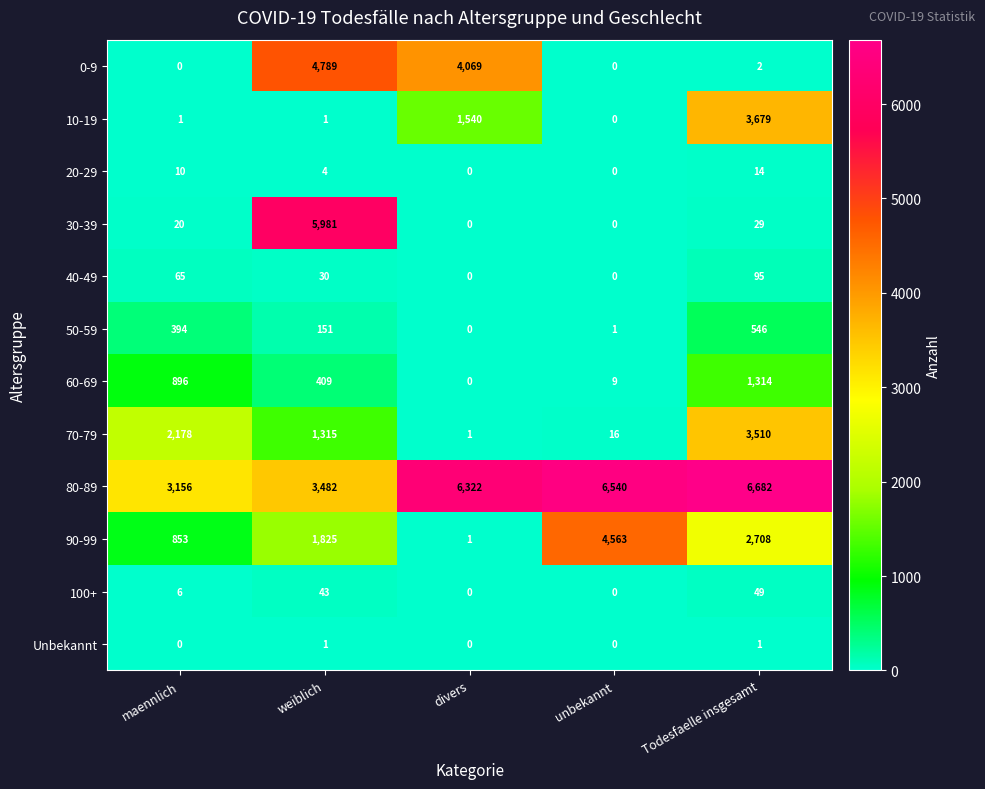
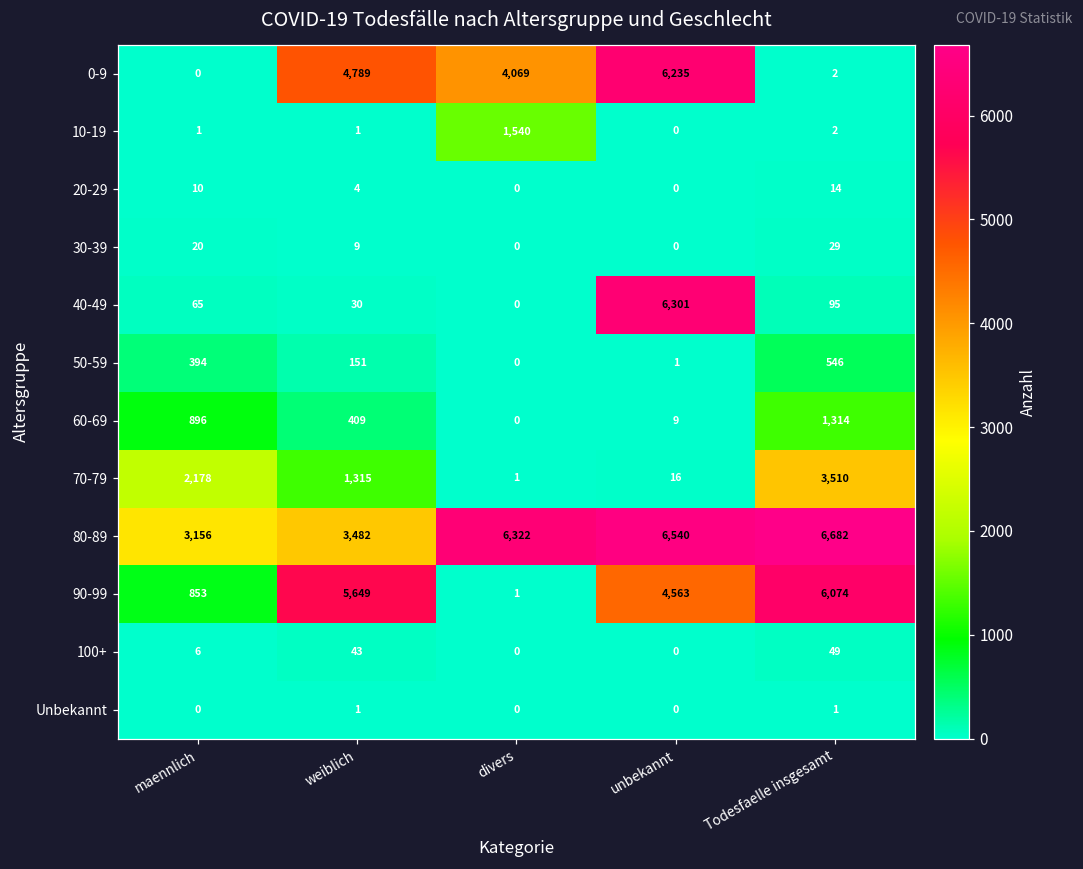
  {
    "0-9": {
      "maennlich": "0",
      "weiblich": "4,789",
      "divers": "4,069",
-     "unbekannt": "0",
+     "unbekannt": "6,235",
      "Todesfaelle insgesamt": "2"
    },
    "10-19": {
      "maennlich": "1",
      "weiblich": "1",
      "divers": "1,540",
      "unbekannt": "0",
-     "Todesfaelle insgesamt": "3,679"
+     "Todesfaelle insgesamt": "2"
    },
    "20-29": {
      "maennlich": "10",
      "weiblich": "4",
      "divers": "0",
      "unbekannt": "0",
      "Todesfaelle insgesamt": "14"
    },
    "30-39": {
      "maennlich": "20",
-     "weiblich": "5,981",
+     "weiblich": "9",
      "divers": "0",
      "unbekannt": "0",
      "Todesfaelle insgesamt": "29"
    },
    "40-49": {
      "maennlich": "65",
      "weiblich": "30",
      "divers": "0",
-     "unbekannt": "0",
+     "unbekannt": "6,301",
      "Todesfaelle insgesamt": "95"
    },
    "50-59": {
      "maennlich": "394",
      "weiblich": "151",
      "divers": "0",
      "unbekannt": "1",
      "Todesfaelle insgesamt": "546"
    },
    "60-69": {
      "maennlich": "896",
      "weiblich": "409",
      "divers": "0",
      "unbekannt": "9",
      "Todesfaelle insgesamt": "1,314"
    },
    "70-79": {
      "maennlich": "2,178",
      "weiblich": "1,315",
      "divers": "1",
      "unbekannt": "16",
      "Todesfaelle insgesamt": "3,510"
    },
    "80-89": {
      "maennlich": "3,156",
      "weiblich": "3,482",
      "divers": "6,322",
      "unbekannt": "6,540",
      "Todesfaelle insgesamt": "6,682"
    },
    "90-99": {
      "maennlich": "853",
-     "weiblich": "1,825",
+     "weiblich": "5,649",
      "divers": "1",
      "unbekannt": "4,563",
-     "Todesfaelle insgesamt": "2,708"
+     "Todesfaelle insgesamt": "6,074"
    },
    "100+": {
      "maennlich": "6",
      "weiblich": "43",
      "divers": "0",
      "unbekannt": "0",
      "Todesfaelle insgesamt": "49"
    },
    "Unbekannt": {
      "maennlich": "0",
      "weiblich": "1",
      "divers": "0",
      "unbekannt": "0",
      "Todesfaelle insgesamt": "1"
    }
  }
